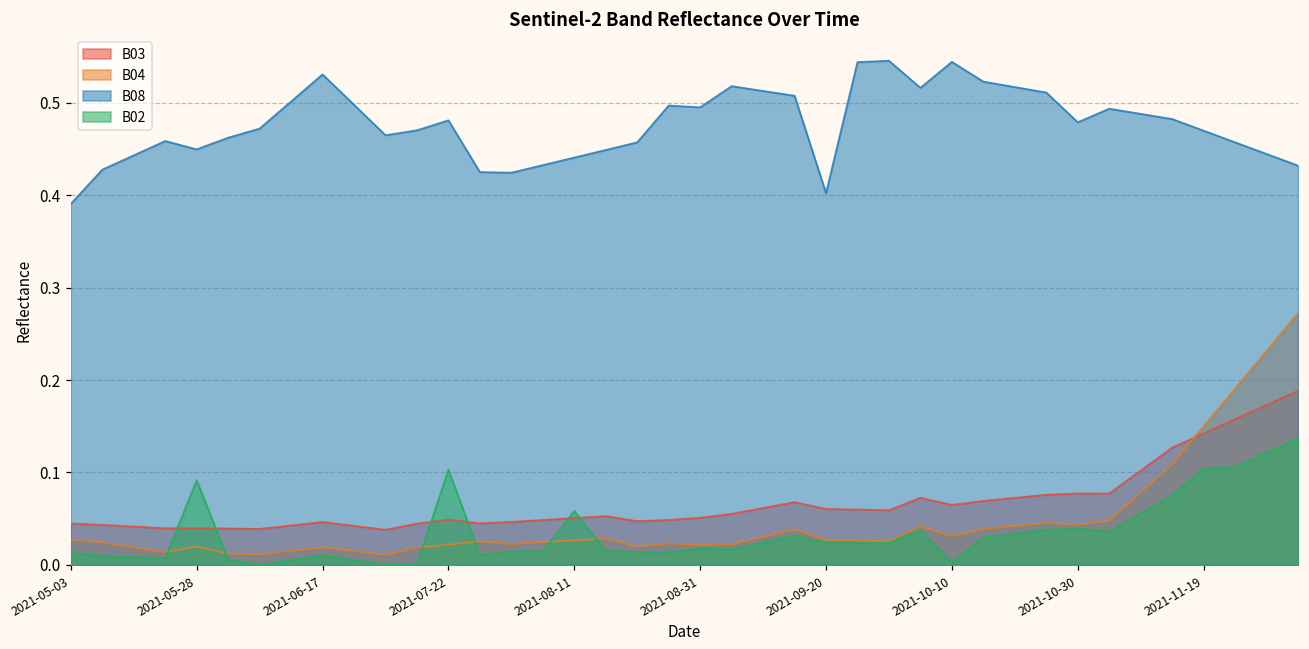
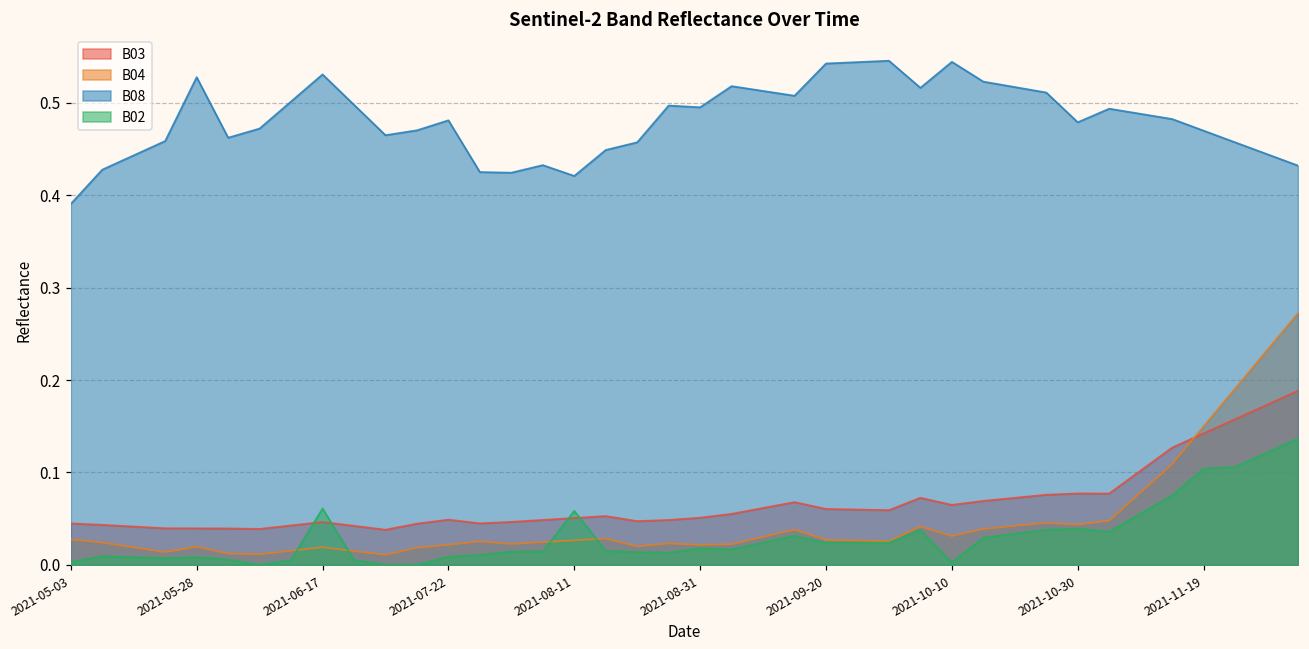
  {
    "B08": {
      "2021-05-03": 0.39,
-     "2021-05-28": 0.45,
+     "2021-05-28": 0.53,
      "2021-06-17": 0.53,
      "2021-07-22": 0.48,
-     "2021-08-11": 0.44,
+     "2021-08-11": 0.42,
      "2021-08-31": 0.50,
-     "2021-09-20": 0.40,
+     "2021-09-20": 0.54,
      "2021-10-10": 0.54,
      "2021-10-30": 0.48,
      "2021-11-19": 0.47
    },
    "B02": {
-     "2021-05-03": 0.01,
-     "2021-05-28": 0.09,
-     "2021-06-17": 0.01,
-     "2021-07-22": 0.10,
+     "2021-05-03": 0.00,
+     "2021-05-28": 0.01,
+     "2021-06-17": 0.06,
+     "2021-07-22": 0.01,
      "2021-08-11": 0.06,
      "2021-08-31": 0.02,
      "2021-09-20": 0.02,
      "2021-10-10": 0.00,
      "2021-10-30": 0.04,
      "2021-11-19": 0.10
    }
  }
